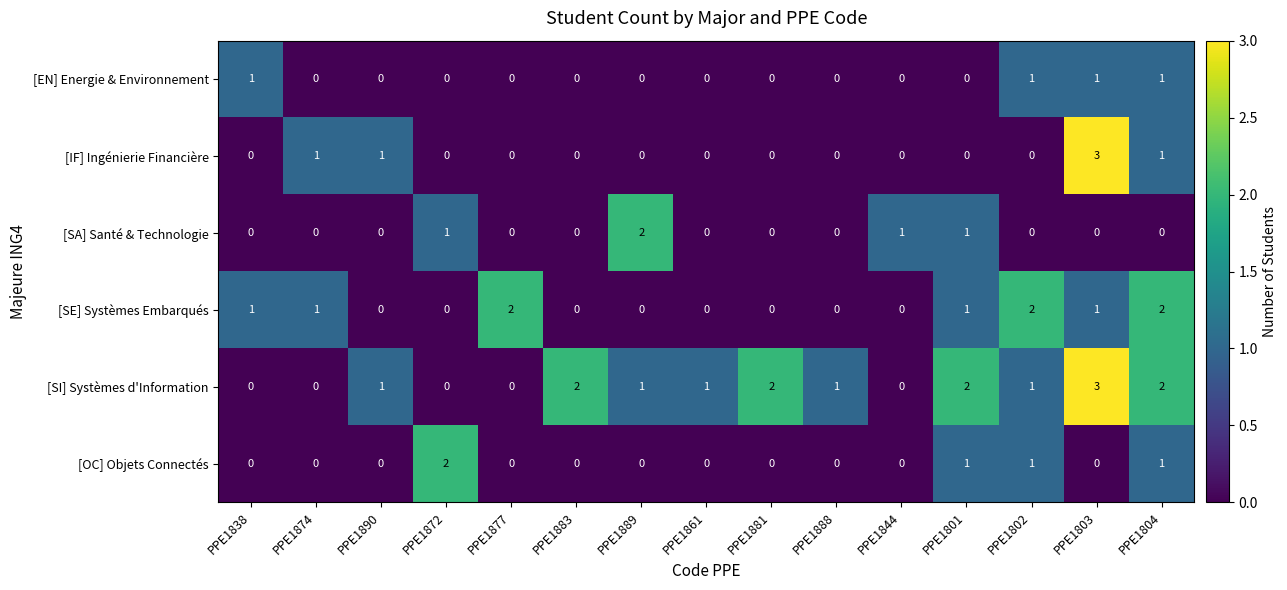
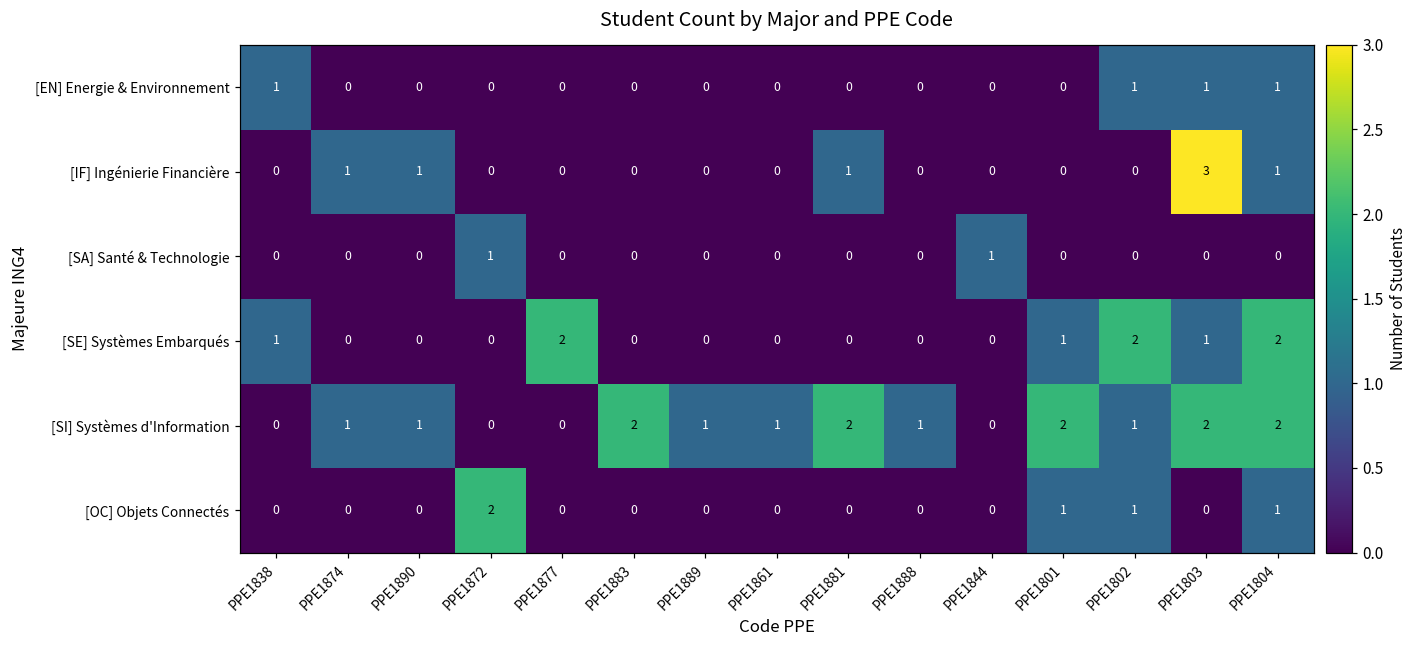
  {
    "[EN] Energie & Environnement": {
      "PPE1838": 1,
      "PPE1874": 0,
      "PPE1890": 0,
      "PPE1872": 0,
      "PPE1877": 0,
      "PPE1883": 0,
      "PPE1889": 0,
      "PPE1861": 0,
      "PPE1881": 0,
      "PPE1888": 0,
      "PPE1844": 0,
      "PPE1801": 0,
      "PPE1802": 1,
      "PPE1803": 1,
      "PPE1804": 1
    },
    "[IF] Ingénierie Financière": {
      "PPE1838": 0,
      "PPE1874": 1,
      "PPE1890": 1,
      "PPE1872": 0,
      "PPE1877": 0,
      "PPE1883": 0,
      "PPE1889": 0,
      "PPE1861": 0,
-     "PPE1881": 0,
+     "PPE1881": 1,
      "PPE1888": 0,
      "PPE1844": 0,
      "PPE1801": 0,
      "PPE1802": 0,
      "PPE1803": 3,
      "PPE1804": 1
    },
    "[SA] Santé & Technologie": {
      "PPE1838": 0,
      "PPE1874": 0,
      "PPE1890": 0,
      "PPE1872": 1,
      "PPE1877": 0,
      "PPE1883": 0,
-     "PPE1889": 2,
+     "PPE1889": 0,
      "PPE1861": 0,
      "PPE1881": 0,
      "PPE1888": 0,
      "PPE1844": 1,
-     "PPE1801": 1,
+     "PPE1801": 0,
      "PPE1802": 0,
      "PPE1803": 0,
      "PPE1804": 0
    },
    "[SE] Systèmes Embarqués": {
      "PPE1838": 1,
-     "PPE1874": 1,
+     "PPE1874": 0,
      "PPE1890": 0,
      "PPE1872": 0,
      "PPE1877": 2,
      "PPE1883": 0,
      "PPE1889": 0,
      "PPE1861": 0,
      "PPE1881": 0,
      "PPE1888": 0,
      "PPE1844": 0,
      "PPE1801": 1,
      "PPE1802": 2,
      "PPE1803": 1,
      "PPE1804": 2
    },
    "[SI] Systèmes d'Information": {
      "PPE1838": 0,
-     "PPE1874": 0,
+     "PPE1874": 1,
      "PPE1890": 1,
      "PPE1872": 0,
      "PPE1877": 0,
      "PPE1883": 2,
      "PPE1889": 1,
      "PPE1861": 1,
      "PPE1881": 2,
      "PPE1888": 1,
      "PPE1844": 0,
      "PPE1801": 2,
      "PPE1802": 1,
-     "PPE1803": 3,
+     "PPE1803": 2,
      "PPE1804": 2
    },
    "[OC] Objets Connectés": {
      "PPE1838": 0,
      "PPE1874": 0,
      "PPE1890": 0,
      "PPE1872": 2,
      "PPE1877": 0,
      "PPE1883": 0,
      "PPE1889": 0,
      "PPE1861": 0,
      "PPE1881": 0,
      "PPE1888": 0,
      "PPE1844": 0,
      "PPE1801": 1,
      "PPE1802": 1,
      "PPE1803": 0,
      "PPE1804": 1
    }
  }
